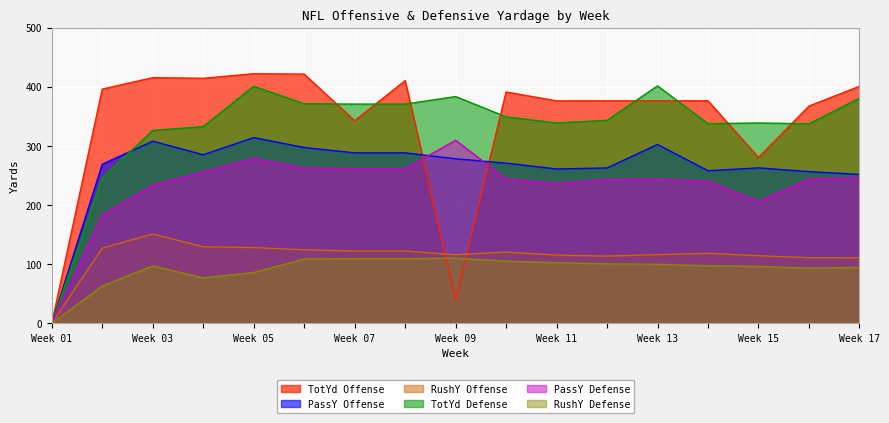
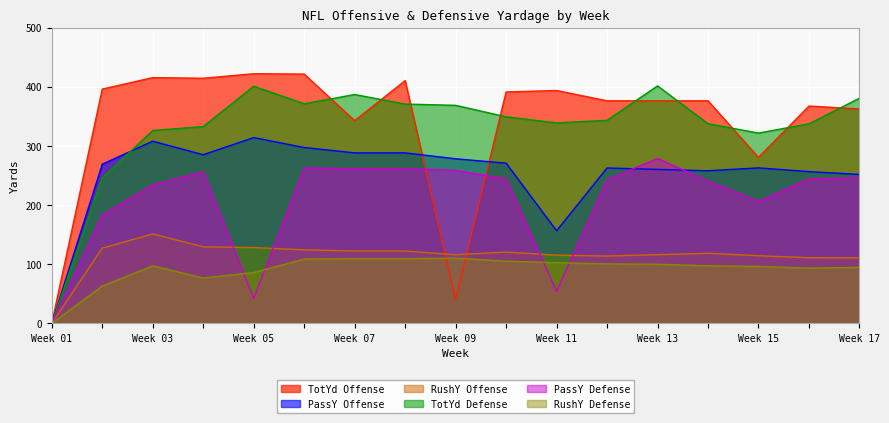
  {
    "TotYd Offense": {
      "Week 03": 420,
      "Week 05": 420,
      "Week 07": 340,
      "Week 09": 40,
-     "Week 11": 380,
+     "Week 11": 390,
      "Week 13": 380,
      "Week 15": 280,
-     "Week 17": 400
+     "Week 17": 360
    },
    "PassY Offense": {
      "Week 03": 310,
      "Week 05": 310,
      "Week 07": 290,
      "Week 09": 280,
-     "Week 11": 260,
-     "Week 13": 300,
+     "Week 11": 160,
+     "Week 13": 260,
      "Week 15": 260,
      "Week 17": 250
    },
    "TotYd Defense": {
      "Week 03": 330,
      "Week 05": 400,
-     "Week 07": 370,
-     "Week 09": 380,
+     "Week 07": 390,
+     "Week 09": 370,
      "Week 11": 340,
      "Week 13": 400,
-     "Week 15": 340,
+     "Week 15": 320,
      "Week 17": 380
    },
    "PassY Defense": {
      "Week 03": 230,
-     "Week 05": 280,
+     "Week 05": 40,
      "Week 07": 260,
-     "Week 09": 310,
-     "Week 11": 240,
-     "Week 13": 240,
+     "Week 09": 260,
+     "Week 11": 50,
+     "Week 13": 280,
      "Week 15": 210,
      "Week 17": 250
    }
  }
